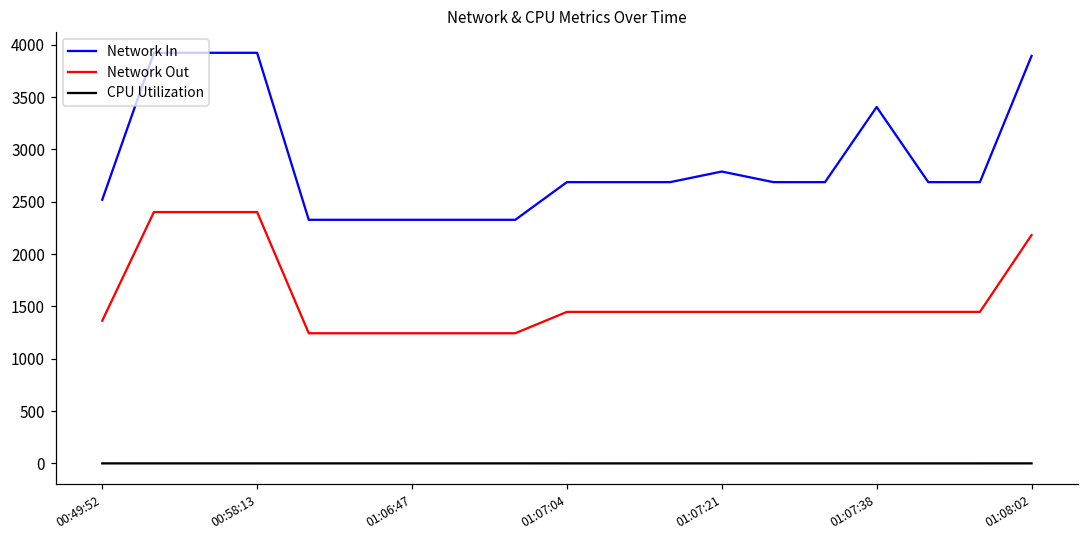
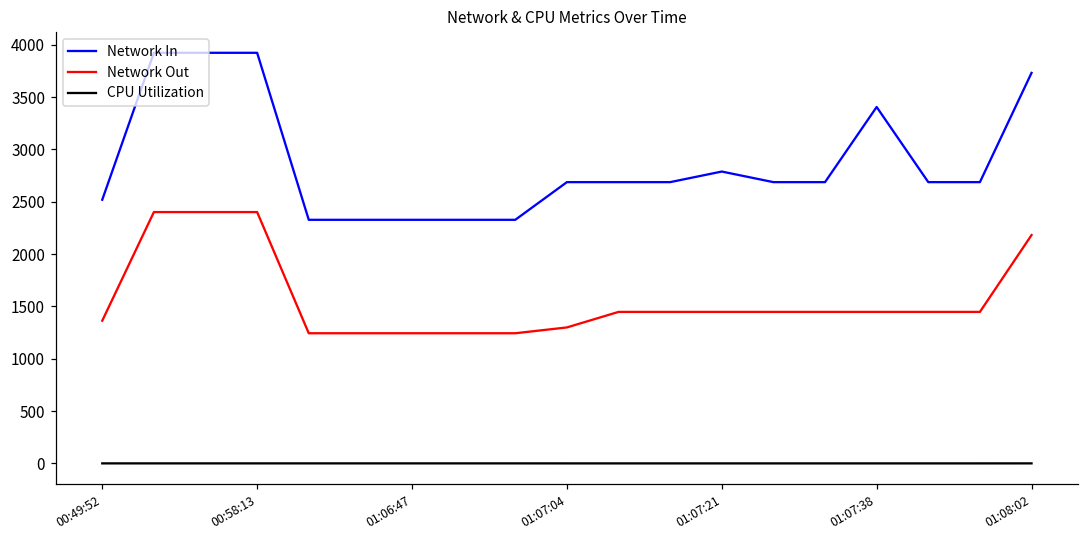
  {
    "Network In": {
      "00:49:52": 2500,
      "00:58:13": 3900,
      "01:06:47": 2300,
      "01:07:04": 2700,
      "01:07:21": 2800,
      "01:07:38": 3400,
-     "01:08:02": 3900
+     "01:08:02": 3700
    },
    "Network Out": {
      "00:49:52": 1400,
      "00:58:13": 2400,
      "01:06:47": 1200,
-     "01:07:04": 1400,
+     "01:07:04": 1300,
      "01:07:21": 1400,
      "01:07:38": 1400,
      "01:08:02": 2200
    },
    "CPU Utilization": {
      "00:49:52": 0,
      "00:58:13": 0,
      "01:06:47": 0,
      "01:07:04": 0,
      "01:07:21": 0,
      "01:07:38": 0,
      "01:08:02": 0
    }
  }
